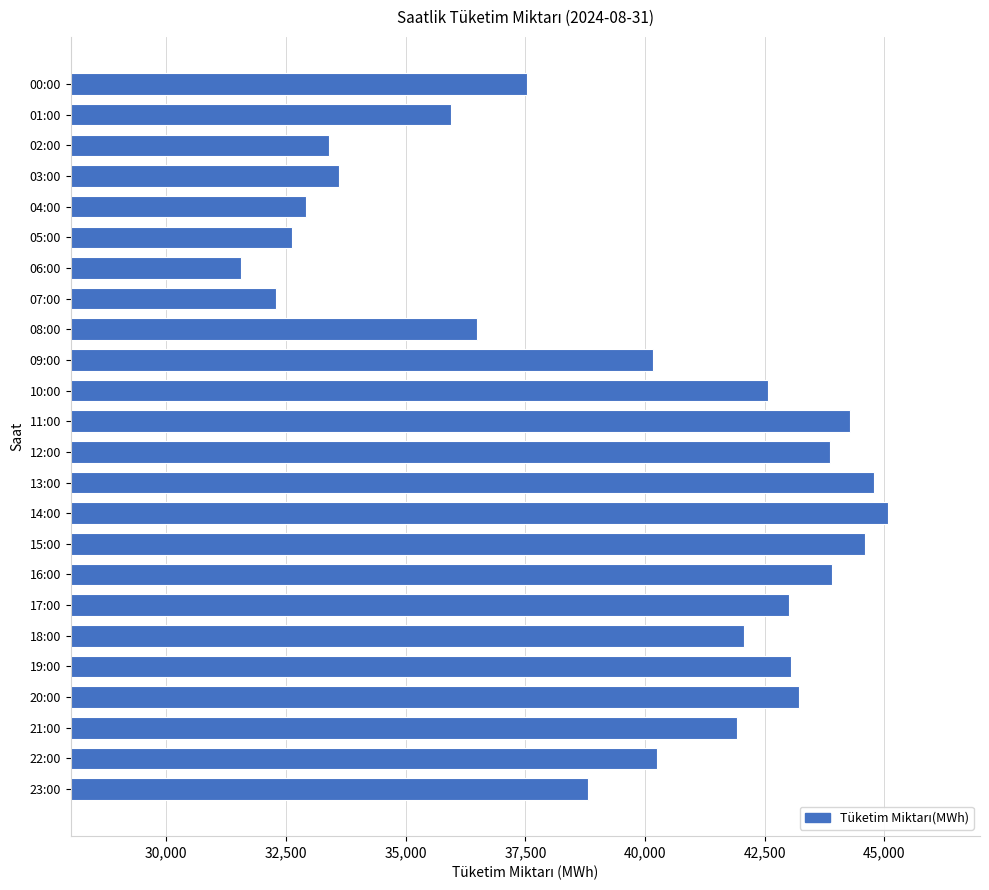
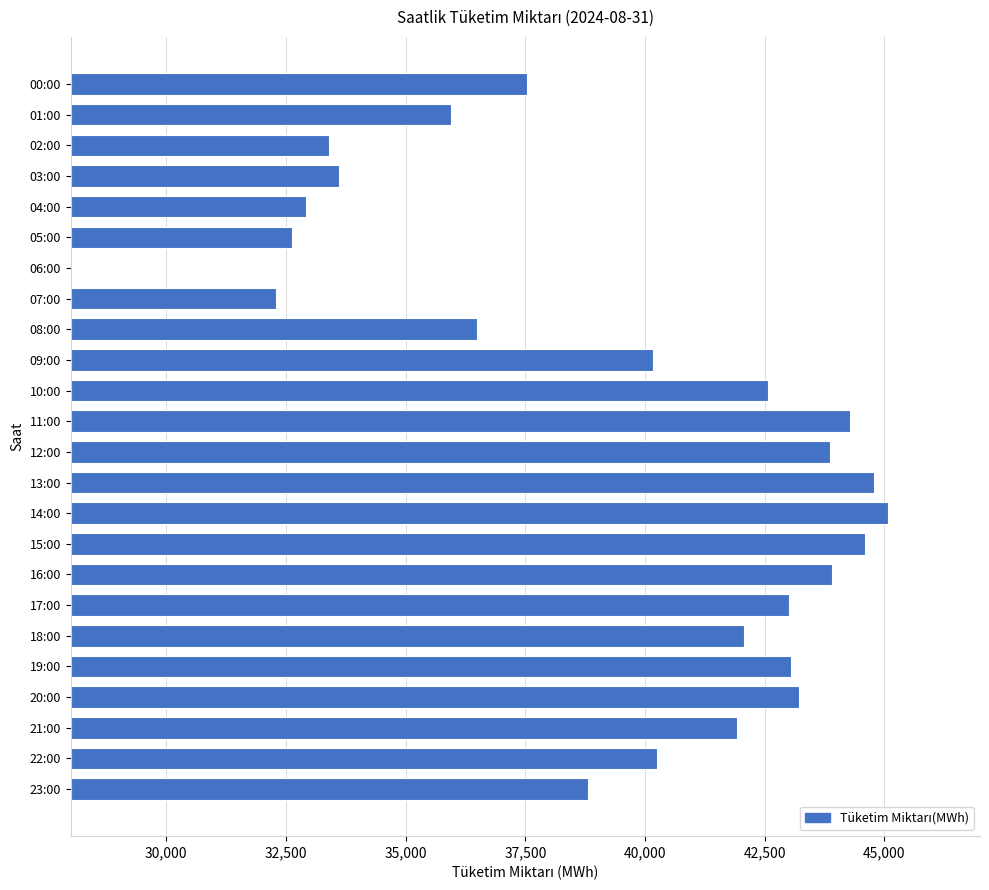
  {
    "00:00": "37,500",
    "01:00": "36,000",
    "02:00": "33,400",
    "03:00": "33,600",
    "04:00": "32,900",
    "05:00": "32,600",
-   "06:00": "31,600",
+   "06:00": "28,000",
    "07:00": "32,300",
    "08:00": "36,500",
    "09:00": "40,200",
    "10:00": "42,600",
    "11:00": "44,300",
    "12:00": "43,900",
    "13:00": "44,800",
    "14:00": "45,100",
    "15:00": "44,600",
    "16:00": "43,900",
    "17:00": "43,000",
    "18:00": "42,100",
    "19:00": "43,000",
    "20:00": "43,200",
    "21:00": "41,900",
    "22:00": "40,200",
    "23:00": "38,800"
  }
